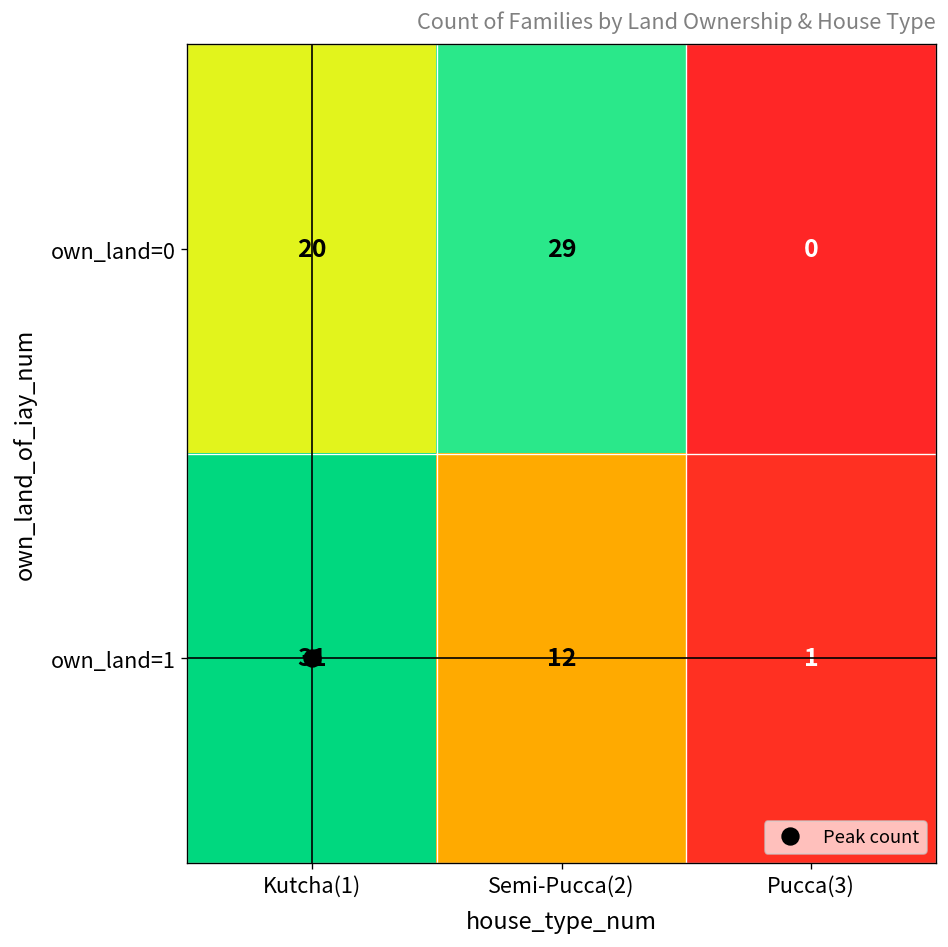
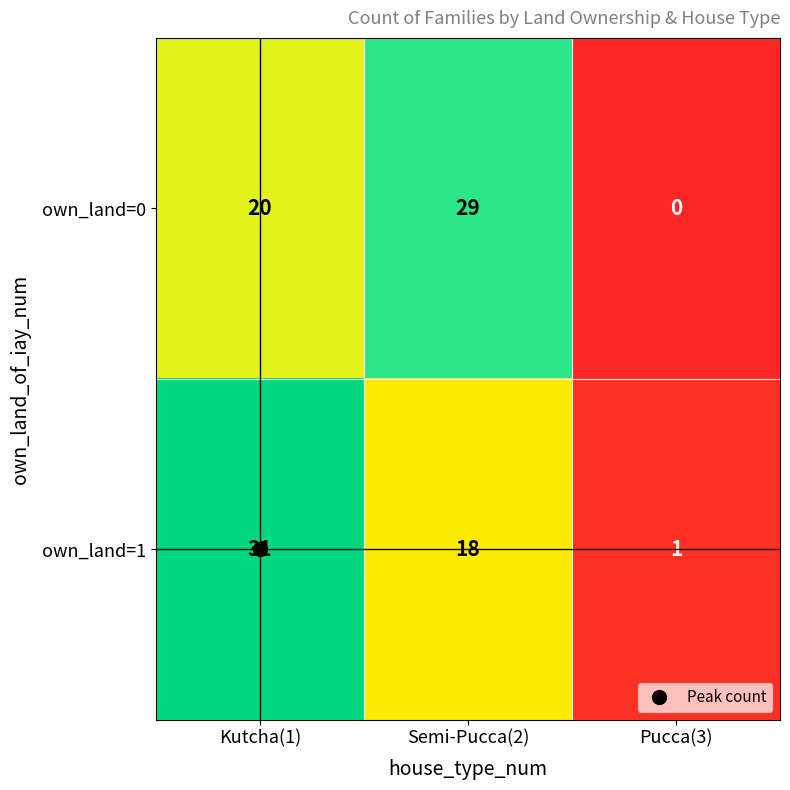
  {
    "own_land=0": {
      "Kutcha(1)": 20,
      "Semi-Pucca(2)": 29,
      "Pucca(3)": 0
    },
    "own_land=1": {
-     "Semi-Pucca(2)": 12,
+     "Semi-Pucca(2)": 18,
      "Pucca(3)": 1
    }
  }
